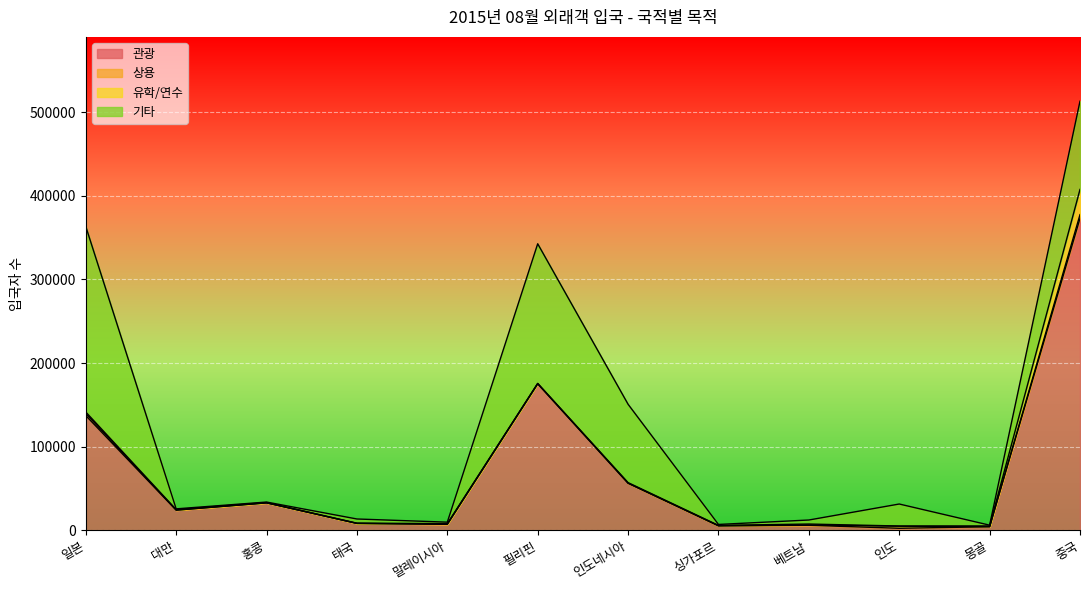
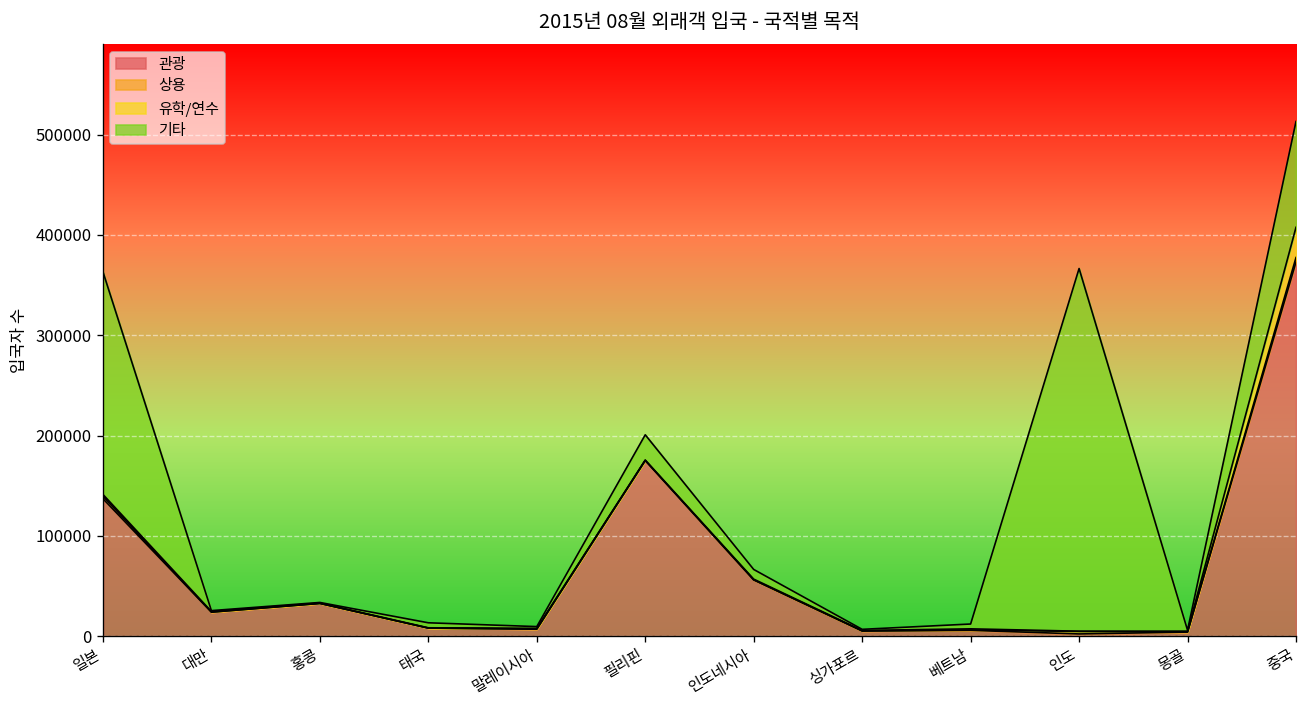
  {
    "관광": {
      "중국": 370000
    },
    "기타": {
      "일본": 220000,
      "태국": 0,
-     "필리핀": 170000,
-     "인도네시아": 90000,
+     "필리핀": 30000,
+     "인도네시아": 10000,
      "베트남": 0,
-     "인도": 30000,
+     "인도": 360000,
      "중국": 110000
    }
  }
